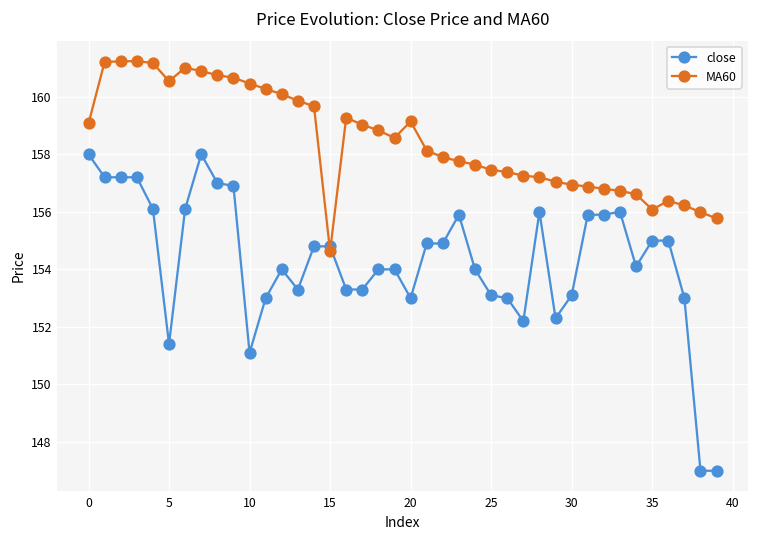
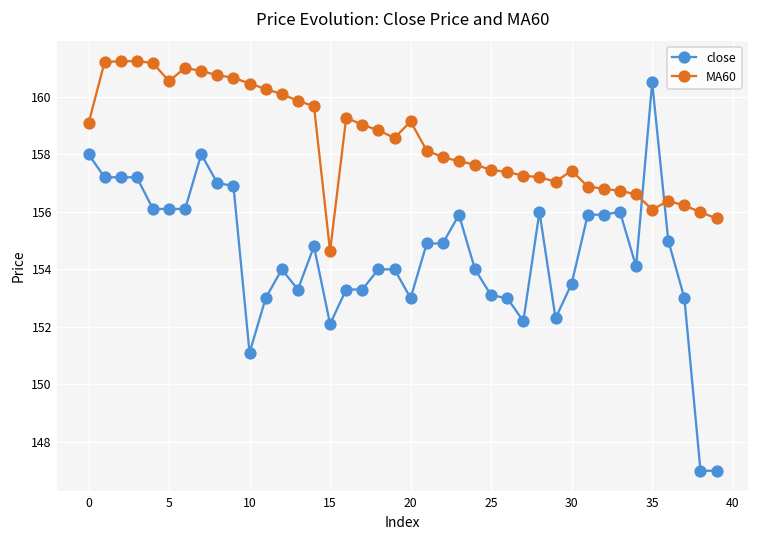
  {
    "close": {
      "0": 158.0,
-     "5": 151.4,
+     "5": 156.1,
      "10": 151.1,
-     "15": 154.8,
+     "15": 152.1,
      "20": 153.0,
      "25": 153.1,
-     "30": 153.1,
-     "35": 155.0
+     "30": 153.5,
+     "35": 160.5
    },
    "MA60": {
      "0": 159.1,
      "5": 160.5,
      "10": 160.5,
      "15": 154.6,
      "20": 159.1,
      "25": 157.5,
-     "30": 156.9,
+     "30": 157.4,
      "35": 156.1
    }
  }
